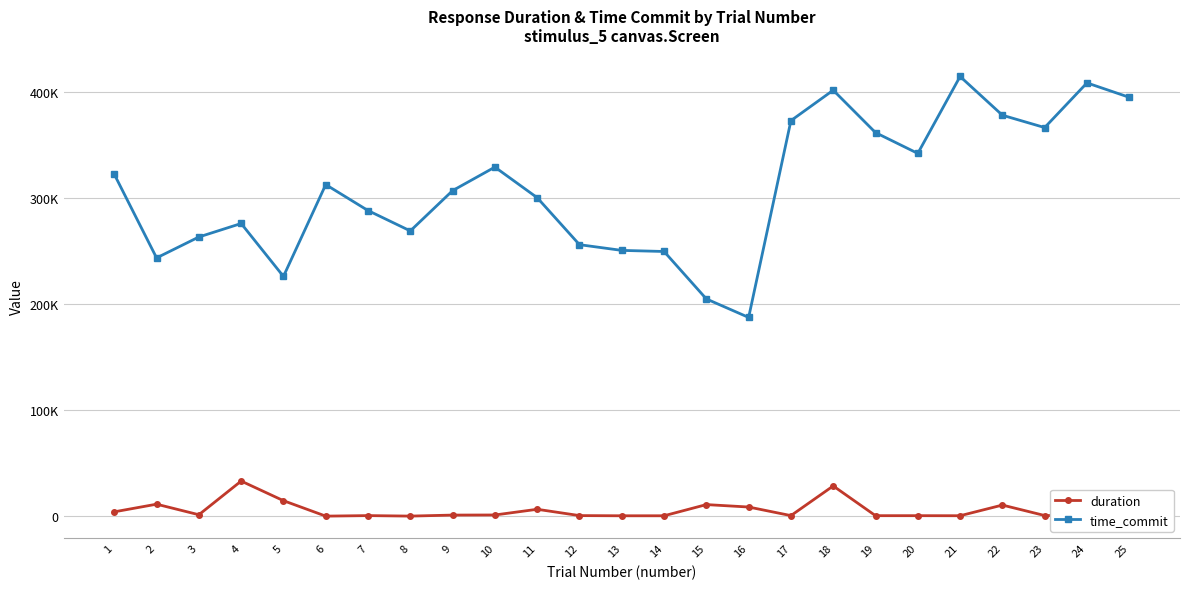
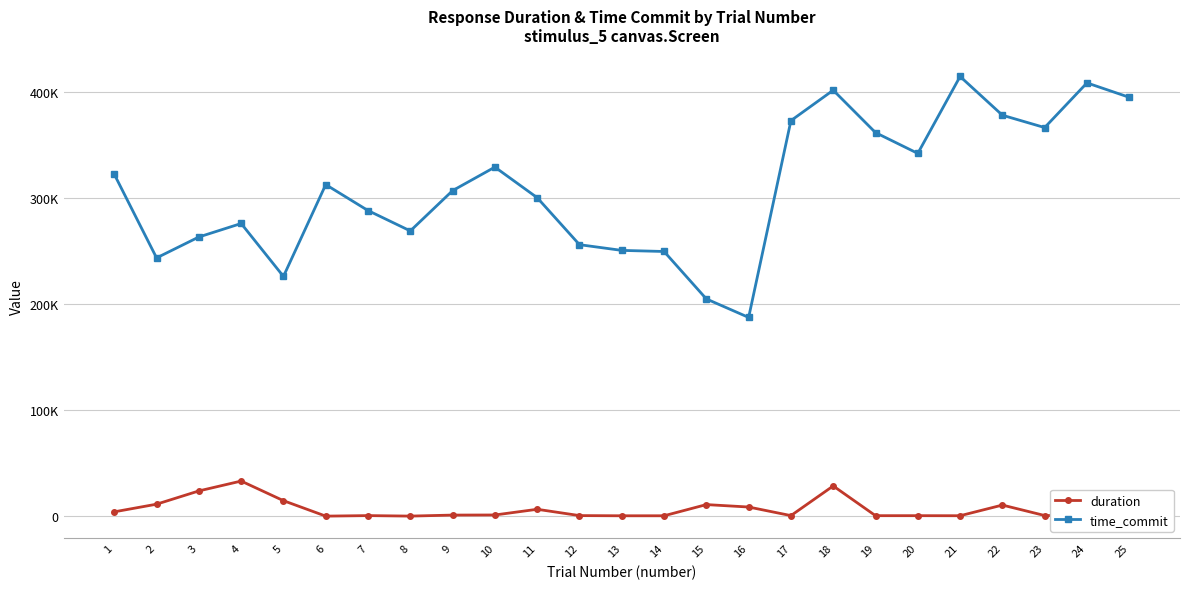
  {
    "duration": {
      "1": 4000,
      "2": 11000,
-     "3": 1000,
+     "3": 24000,
      "4": 33000,
      "5": 15000,
      "6": 0,
      "7": 1000,
      "8": 0,
      "9": 1000,
      "10": 1000,
      "11": 7000,
      "12": 1000,
      "13": 0,
      "14": 0,
      "15": 11000,
      "16": 9000,
      "17": 1000,
      "18": 29000,
      "19": 1000,
      "20": 1000,
      "21": 0,
      "22": 11000,
      "23": 1000
    },
    "time_commit": {
      "1": 323000,
      "2": 244000,
      "3": 264000,
      "4": 276000,
      "5": 226000,
      "6": 313000,
      "7": 288000,
      "8": 269000,
      "9": 307000,
      "10": 329000,
      "11": 301000,
      "12": 256000,
      "13": 251000,
      "14": 250000,
      "15": 205000,
      "16": 188000,
      "17": 373000,
      "18": 402000,
      "19": 362000,
      "20": 342000,
      "21": 415000,
      "22": 378000,
      "23": 367000,
      "24": 409000,
      "25": 395000
    }
  }
